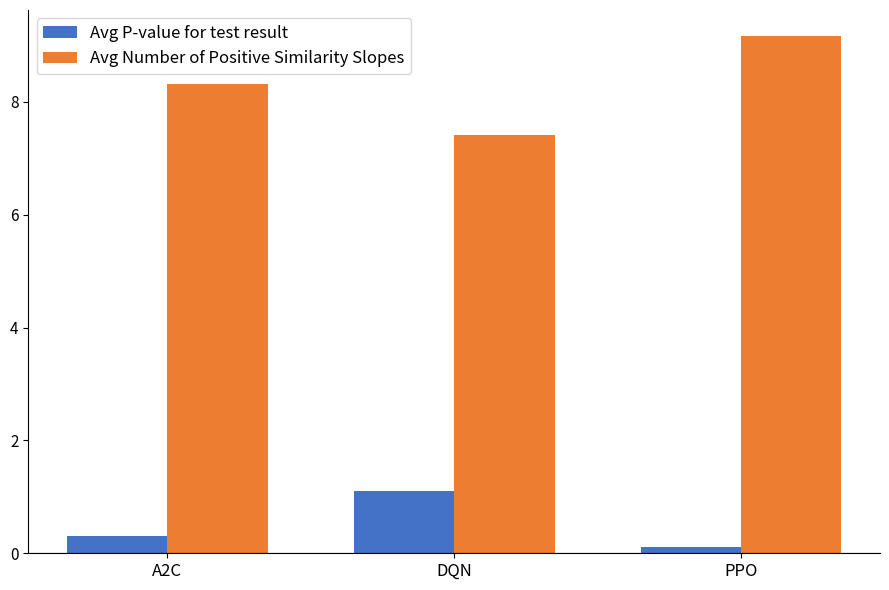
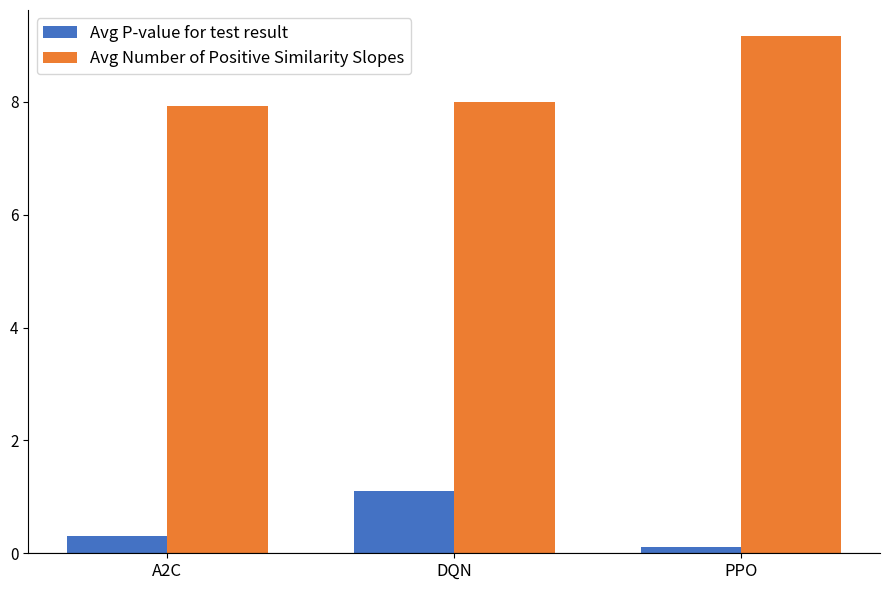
  {
    "Avg P-value for test result": {
      "A2C": 0.3,
      "DQN": 1.1,
      "PPO": 0.1
    },
    "Avg Number of Positive Similarity Slopes": {
-     "A2C": 8.3,
-     "DQN": 7.4,
+     "A2C": 7.9,
+     "DQN": 8.0,
      "PPO": 9.2
    }
  }
